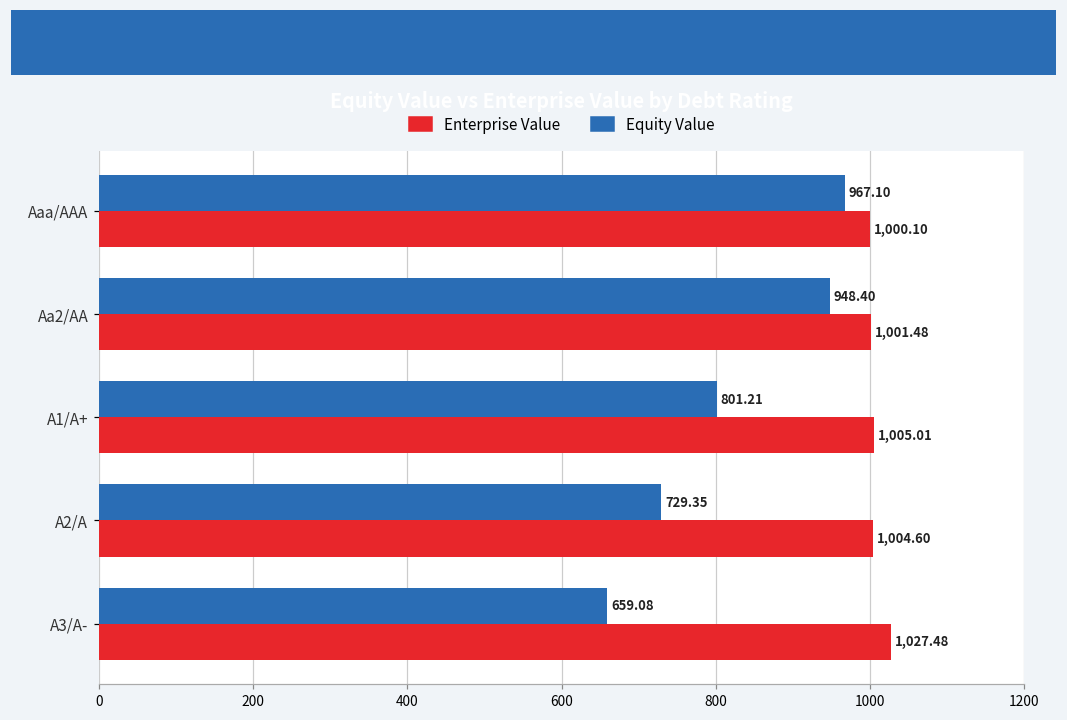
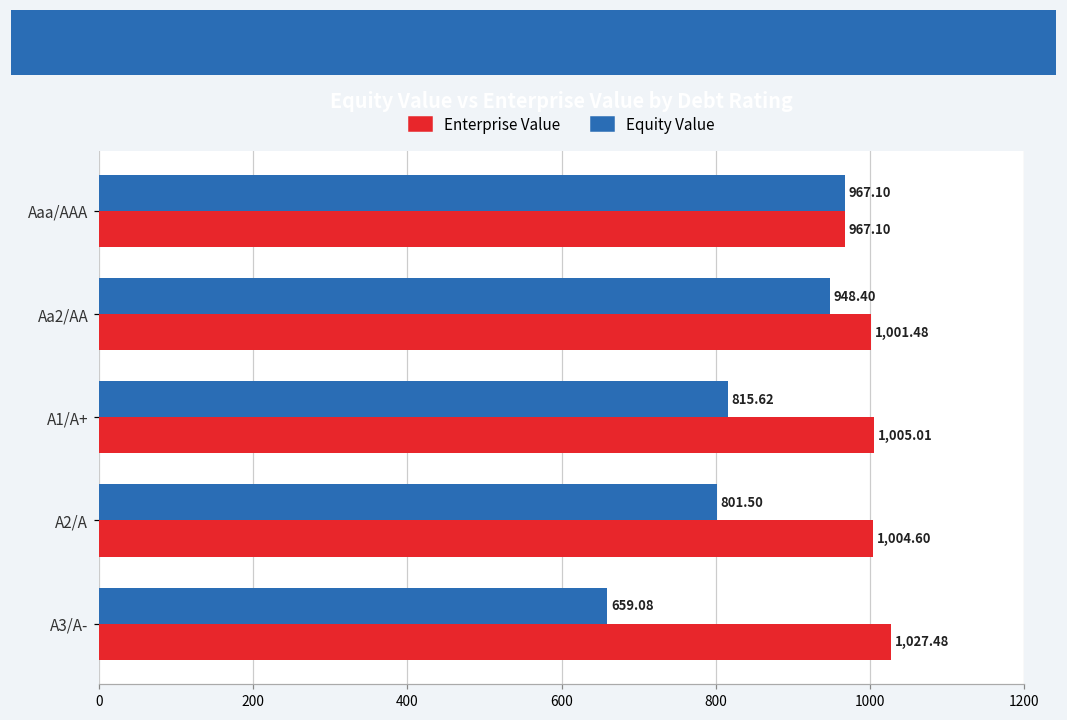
  {
    "Enterprise Value": {
-     "Aaa/AAA": "1,000.10",
+     "Aaa/AAA": "967.10",
      "Aa2/AA": "1,001.48",
      "A1/A+": "1,005.01",
      "A2/A": "1,004.60",
      "A3/A-": "1,027.48"
    },
    "Equity Value": {
      "Aaa/AAA": "967.10",
      "Aa2/AA": "948.40",
-     "A1/A+": "801.21",
-     "A2/A": "729.35",
+     "A1/A+": "815.62",
+     "A2/A": "801.50",
      "A3/A-": "659.08"
    }
  }
